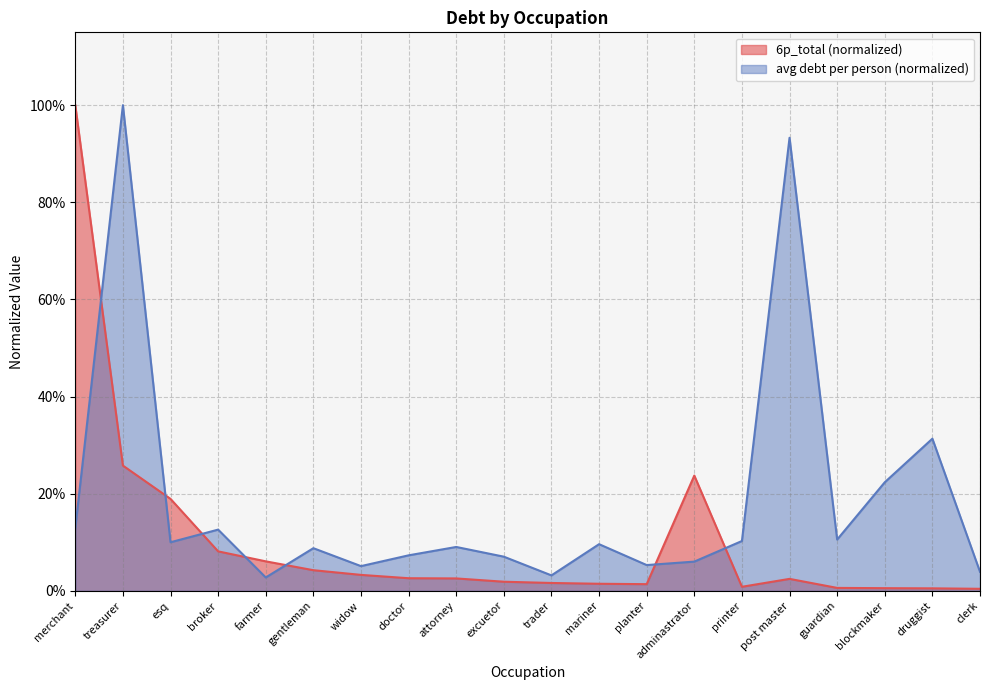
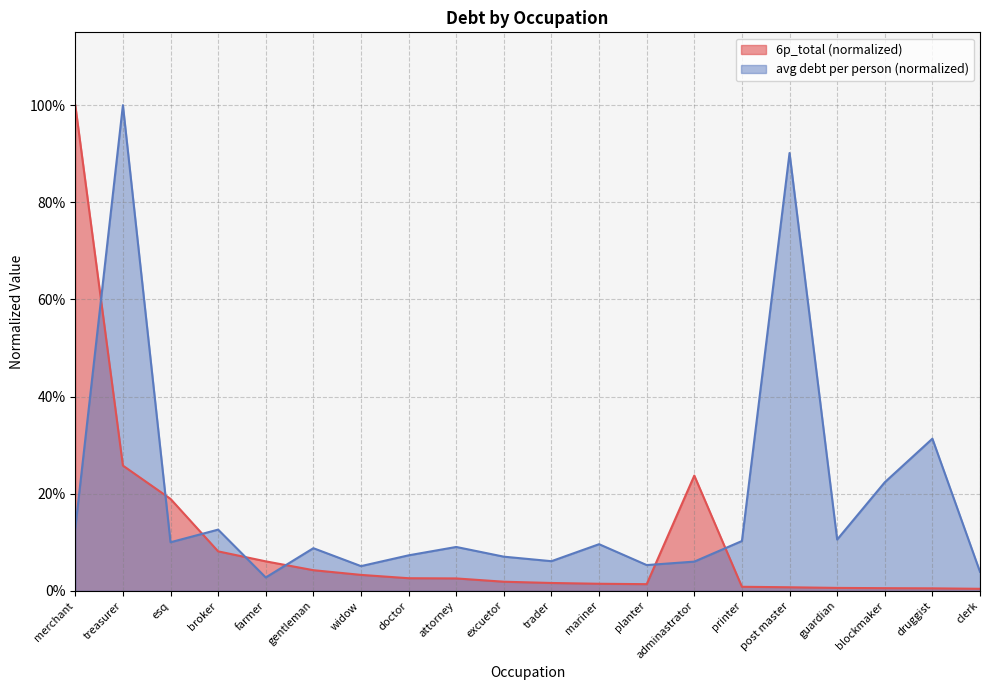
  {
    "6p_total (normalized)": {
      "merchant": "100%",
      "treasurer": "26%",
      "esq": "19%",
      "broker": "8%",
      "farmer": "6%",
      "gentleman": "4%",
      "widow": "3%",
      "doctor": "3%",
      "attorney": "3%",
      "excuetor": "2%",
      "trader": "2%",
      "mariner": "1%",
      "planter": "1%",
      "adminastrator": "24%",
      "printer": "1%",
-     "post master": "2%",
+     "post master": "1%",
      "guardian": "1%",
      "blockmaker": "1%",
      "druggist": "1%",
      "clerk": "0%"
    },
    "avg debt per person (normalized)": {
      "merchant": "13%",
      "treasurer": "100%",
      "esq": "10%",
      "broker": "13%",
      "farmer": "3%",
      "gentleman": "9%",
      "widow": "5%",
      "doctor": "7%",
      "attorney": "9%",
      "excuetor": "7%",
-     "trader": "3%",
+     "trader": "6%",
      "mariner": "10%",
      "planter": "5%",
      "adminastrator": "6%",
      "printer": "10%",
-     "post master": "93%",
+     "post master": "90%",
      "guardian": "11%",
      "blockmaker": "22%",
      "druggist": "31%",
      "clerk": "4%"
    }
  }
